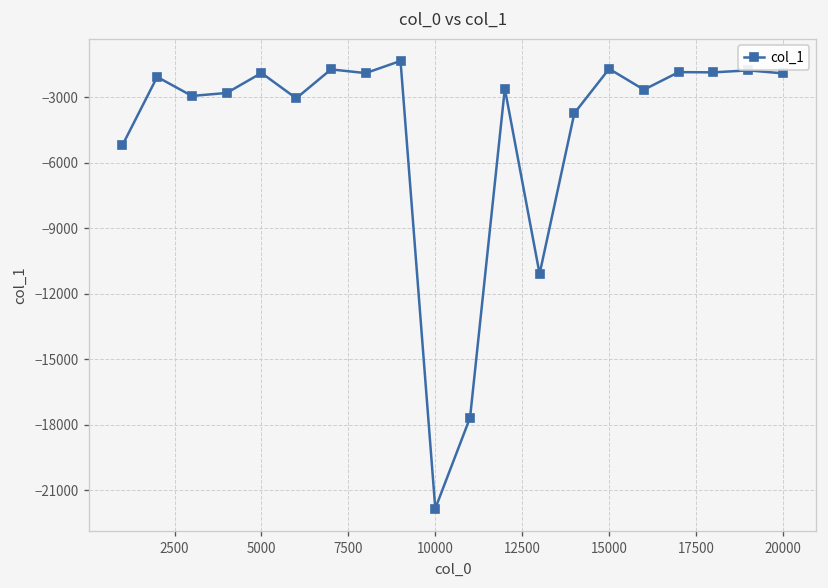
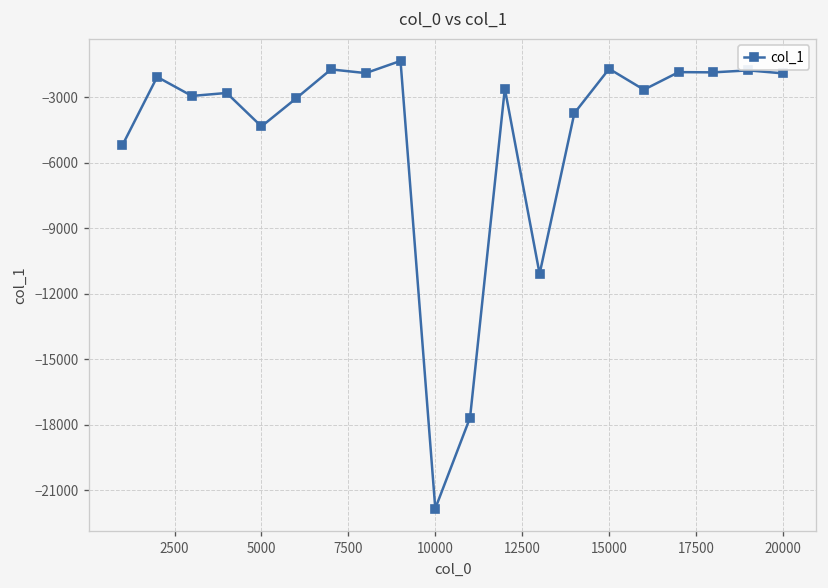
  {
-   "5000": -1900,
+   "5000": -4300,
    "10000": -21800,
    "15000": -1700,
    "20000": -1900
  }
